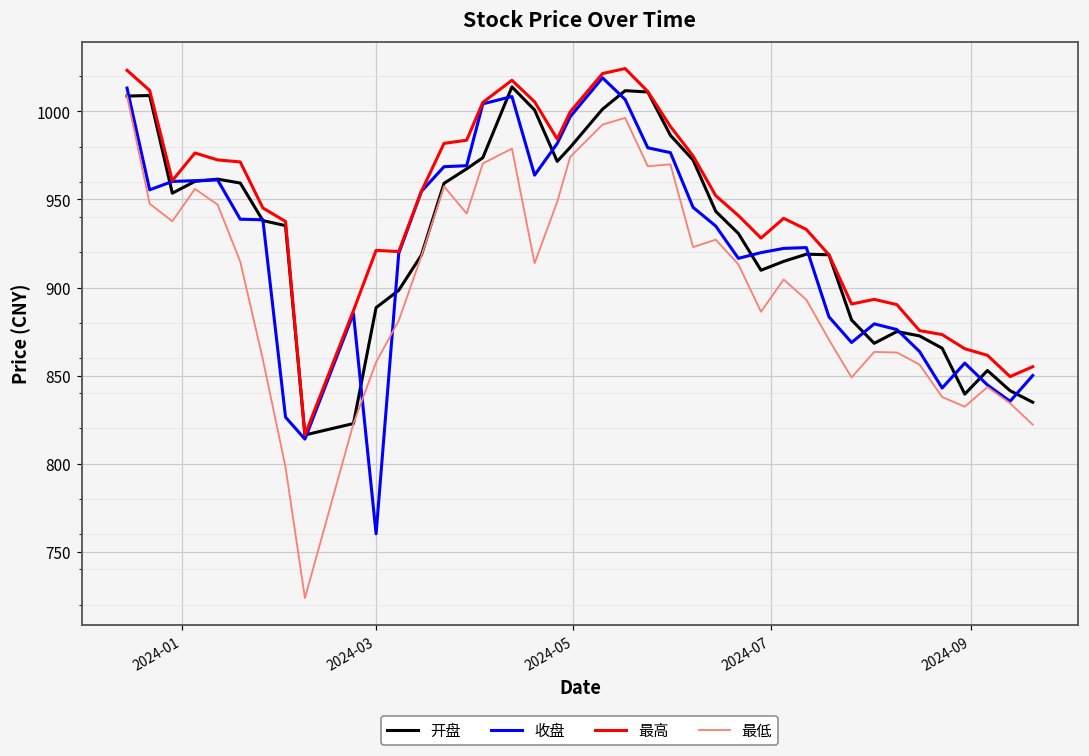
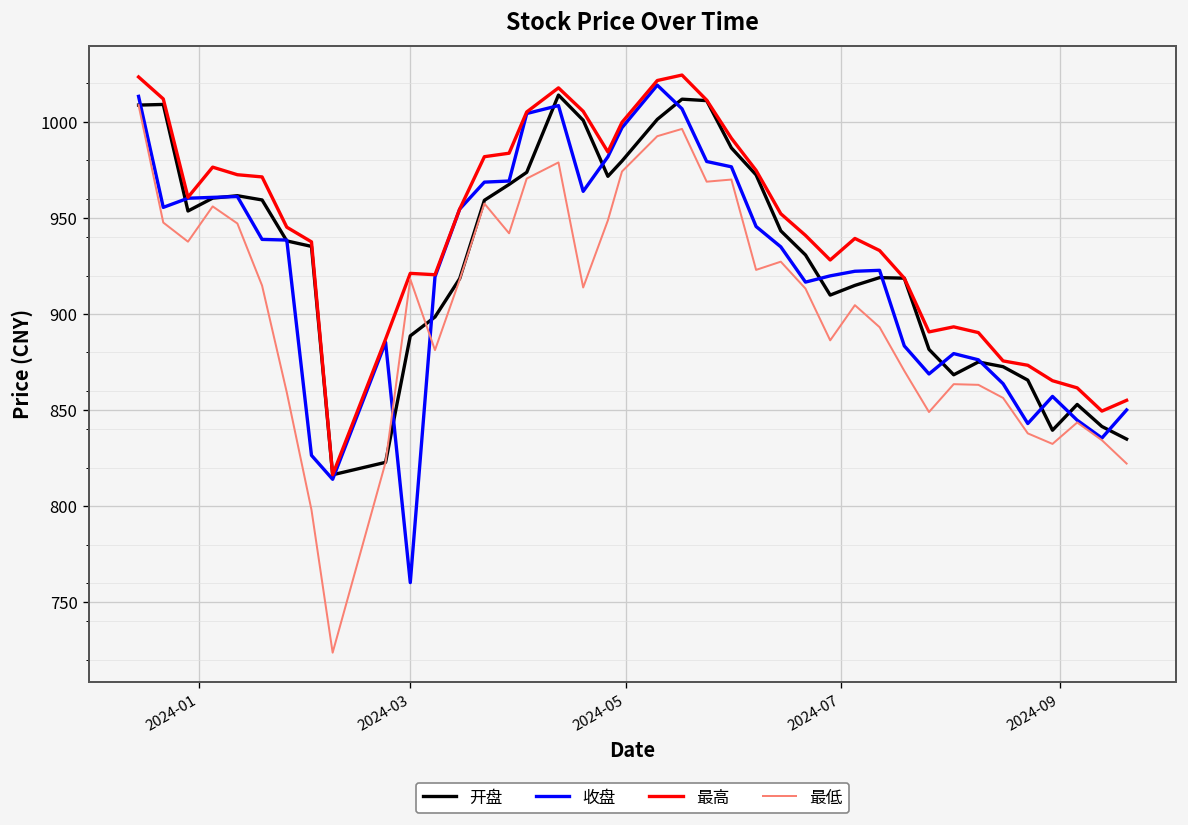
  {
    "开盘": {
      "2024-03": 889
    },
    "收盘": {
      "2024-03": 760
    },
    "最高": {
      "2024-03": 921
    },
    "最低": {
-     "2024-03": 858
+     "2024-03": 918
    }
  }
